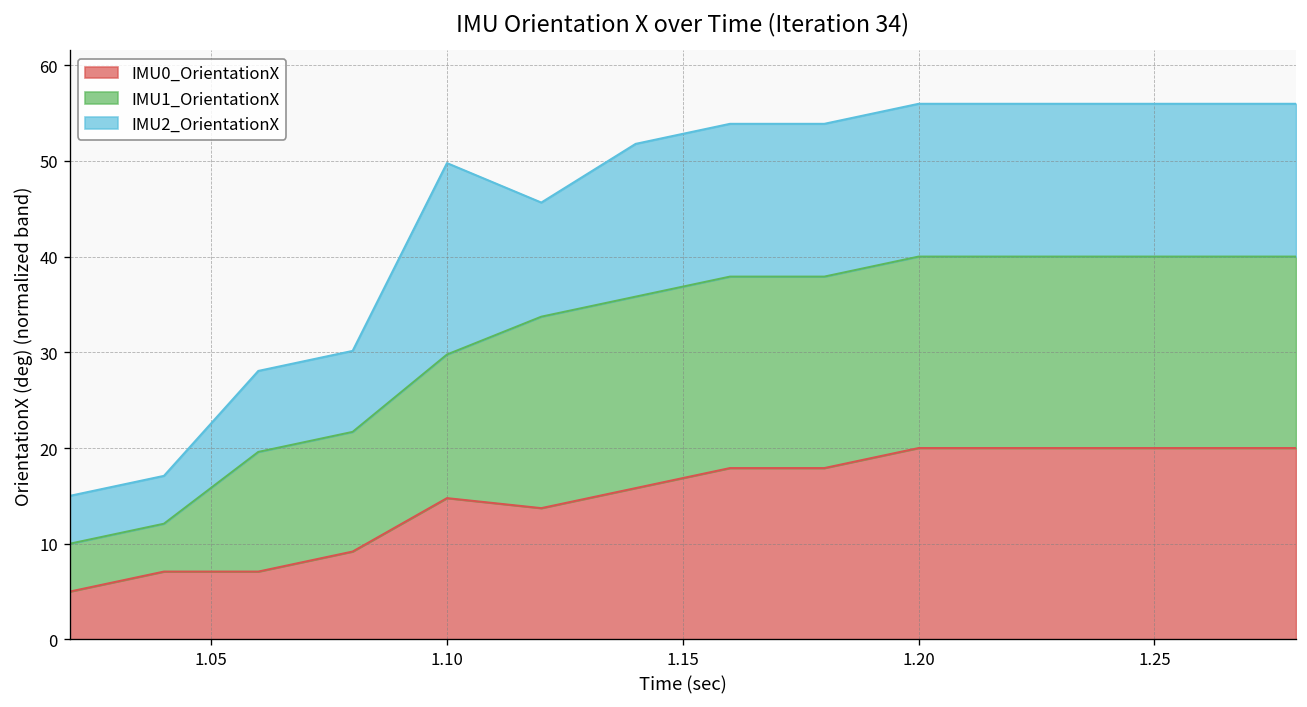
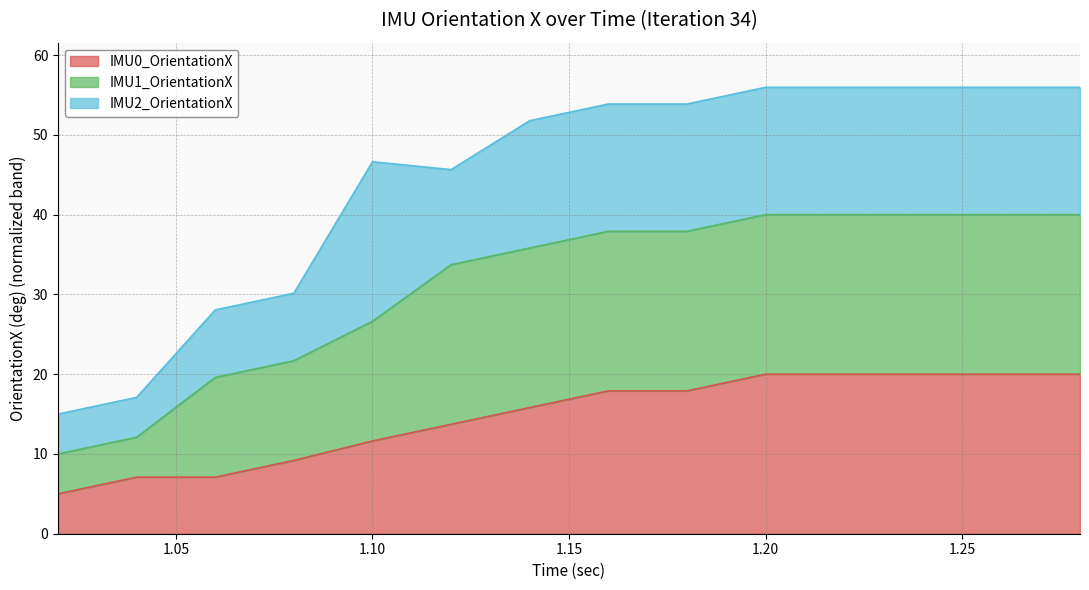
  {
    "IMU0_OrientationX": {
-     "1.10": 15,
+     "1.10": 12,
      "1.20": 20
    },
    "IMU1_OrientationX": {
      "1.10": 15,
      "1.20": 20
    },
    "IMU2_OrientationX": {
      "1.10": 20,
      "1.20": 16
    }
  }
